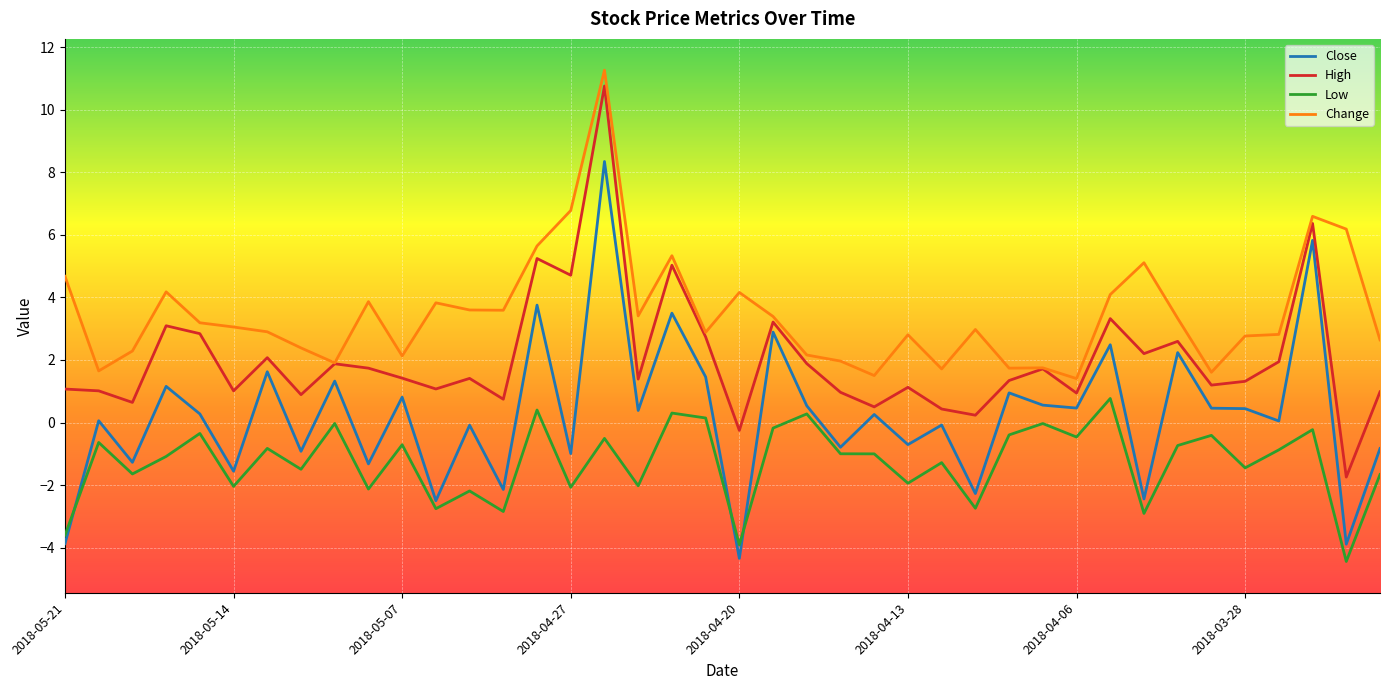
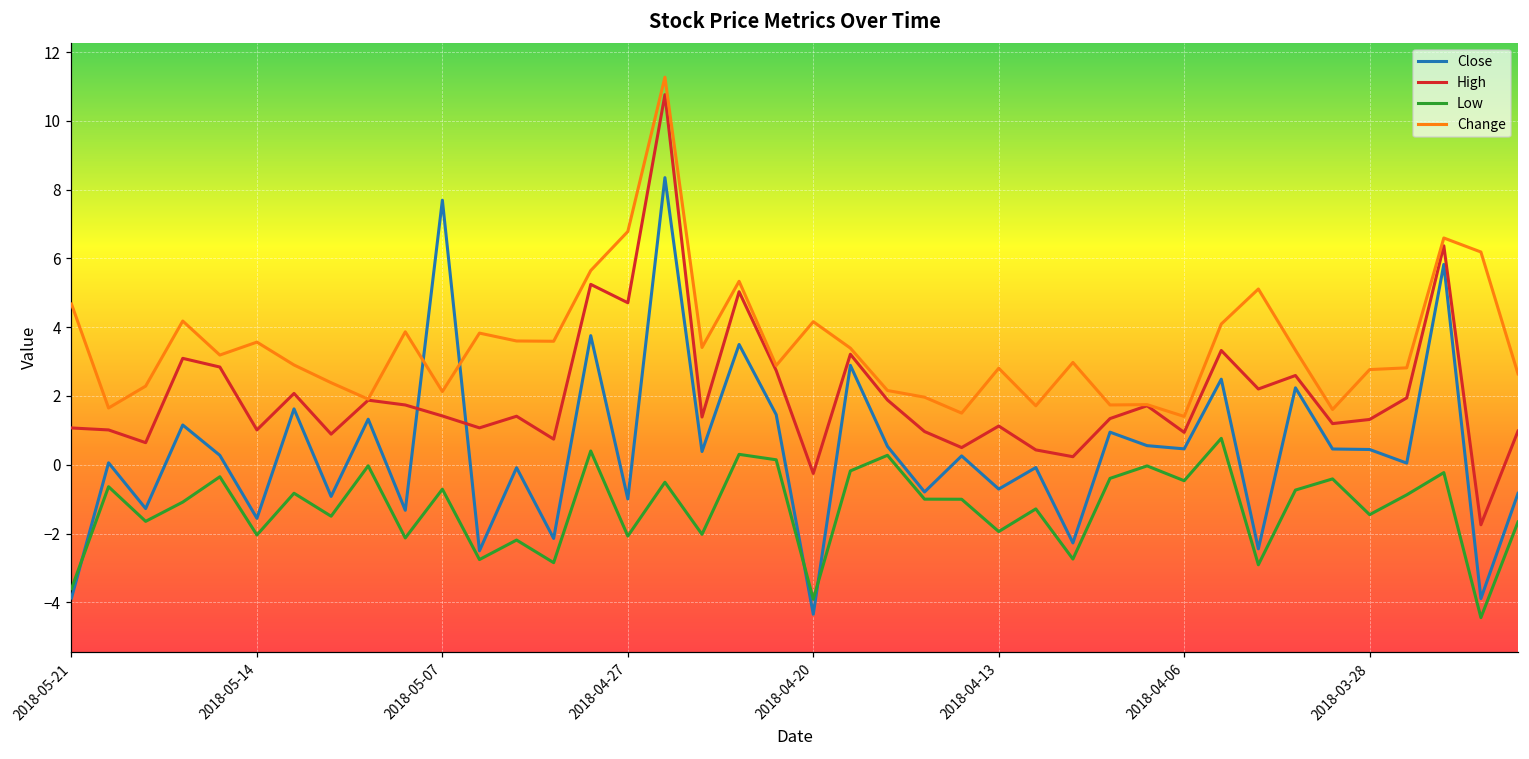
  {
    "Close": {
      "2018-05-21": -3.9,
      "2018-05-14": -1.6,
-     "2018-05-07": 0.8,
+     "2018-05-07": 7.7,
      "2018-04-27": -1.0,
      "2018-04-20": -4.3,
      "2018-04-13": -0.7,
      "2018-04-06": 0.5,
      "2018-03-28": 0.4
    },
    "High": {
      "2018-05-21": 1.1,
      "2018-05-14": 1.0,
      "2018-05-07": 1.4,
      "2018-04-27": 4.7,
      "2018-04-20": -0.3,
      "2018-04-13": 1.1,
      "2018-04-06": 0.9,
      "2018-03-28": 1.3
    },
    "Low": {
      "2018-05-21": -3.6,
      "2018-05-14": -2.0,
      "2018-05-07": -0.7,
      "2018-04-27": -2.1,
      "2018-04-20": -3.9,
      "2018-04-13": -1.9,
      "2018-04-06": -0.5,
      "2018-03-28": -1.4
    },
    "Change": {
      "2018-05-21": 4.7,
-     "2018-05-14": 3.1,
+     "2018-05-14": 3.6,
      "2018-05-07": 2.1,
      "2018-04-27": 6.8,
      "2018-04-20": 4.2,
      "2018-04-13": 2.8,
      "2018-04-06": 1.4,
      "2018-03-28": 2.8
    }
  }
